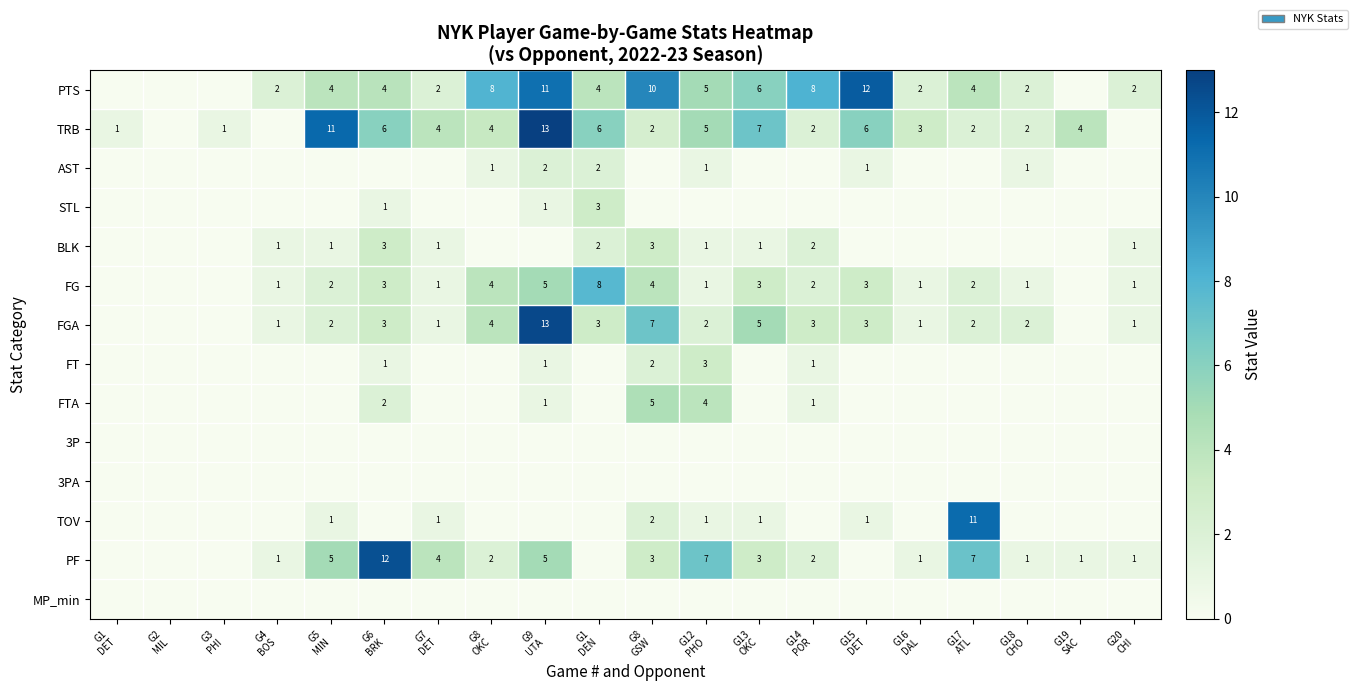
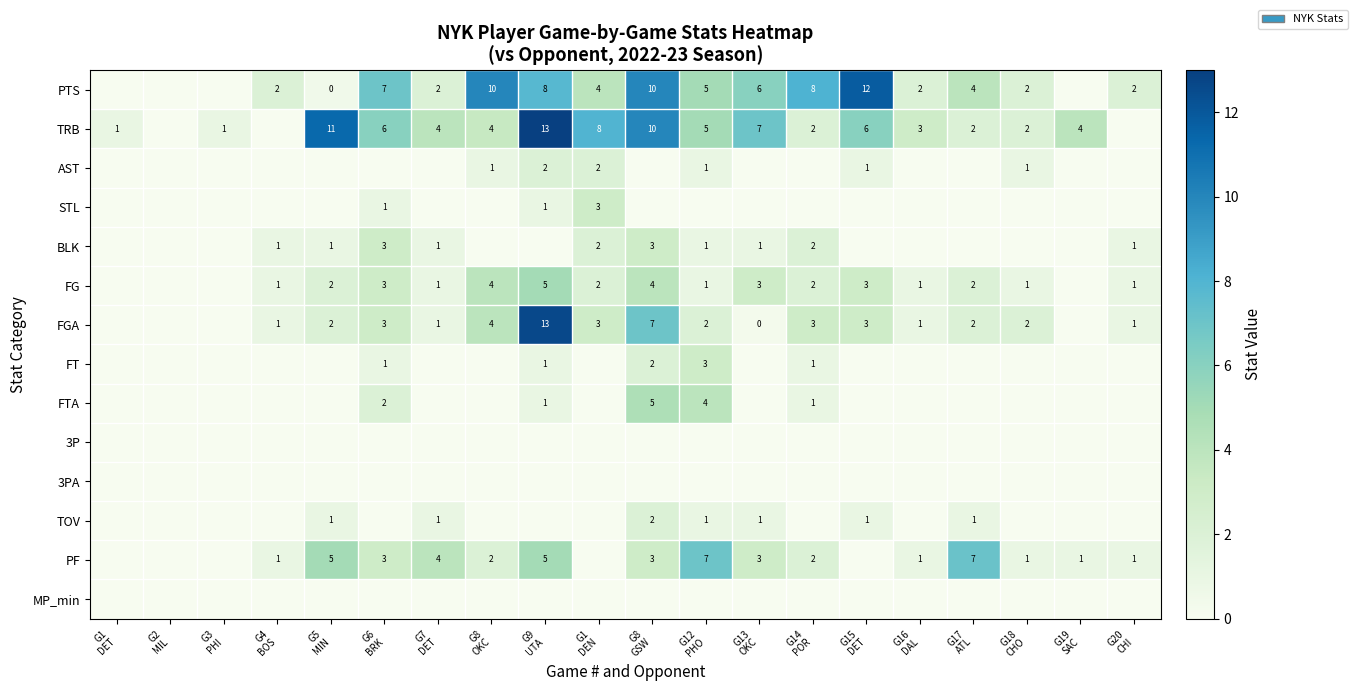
  {
    "PTS": {
      "G4 BOS": 2,
-     "G5 MIN": 4,
-     "G6 BRK": 4,
+     "G5 MIN": 0,
+     "G6 BRK": 7,
      "G7 DET": 2,
-     "G8 OKC": 8,
-     "G9 UTA": 11,
+     "G8 OKC": 10,
+     "G9 UTA": 8,
      "G1 DEN": 4,
      "G8 GSW": 10,
      "G12 PHO": 5,
      "G13 OKC": 6,
      "G14 POR": 8,
      "G15 DET": 12,
      "G16 DAL": 2,
      "G17 ATL": 4,
      "G18 CHO": 2,
      "G20 CHI": 2
    },
    "TRB": {
      "G1 DET": 1,
      "G3 PHI": 1,
      "G5 MIN": 11,
      "G6 BRK": 6,
      "G7 DET": 4,
      "G8 OKC": 4,
      "G9 UTA": 13,
-     "G1 DEN": 6,
-     "G8 GSW": 2,
+     "G1 DEN": 8,
+     "G8 GSW": 10,
      "G12 PHO": 5,
      "G13 OKC": 7,
      "G14 POR": 2,
      "G15 DET": 6,
      "G16 DAL": 3,
      "G17 ATL": 2,
      "G18 CHO": 2,
      "G19 SAC": 4
    },
    "AST": {
      "G8 OKC": 1,
      "G9 UTA": 2,
      "G1 DEN": 2,
      "G12 PHO": 1,
      "G15 DET": 1,
      "G18 CHO": 1
    },
    "STL": {
      "G6 BRK": 1,
      "G9 UTA": 1,
      "G1 DEN": 3
    },
    "BLK": {
      "G4 BOS": 1,
      "G5 MIN": 1,
      "G6 BRK": 3,
      "G7 DET": 1,
      "G1 DEN": 2,
      "G8 GSW": 3,
      "G12 PHO": 1,
      "G13 OKC": 1,
      "G14 POR": 2,
      "G20 CHI": 1
    },
    "FG": {
      "G4 BOS": 1,
      "G5 MIN": 2,
      "G6 BRK": 3,
      "G7 DET": 1,
      "G8 OKC": 4,
      "G9 UTA": 5,
-     "G1 DEN": 8,
+     "G1 DEN": 2,
      "G8 GSW": 4,
      "G12 PHO": 1,
      "G13 OKC": 3,
      "G14 POR": 2,
      "G15 DET": 3,
      "G16 DAL": 1,
      "G17 ATL": 2,
      "G18 CHO": 1,
      "G20 CHI": 1
    },
    "FGA": {
      "G4 BOS": 1,
      "G5 MIN": 2,
      "G6 BRK": 3,
      "G7 DET": 1,
      "G8 OKC": 4,
      "G9 UTA": 13,
      "G1 DEN": 3,
      "G8 GSW": 7,
      "G12 PHO": 2,
-     "G13 OKC": 5,
+     "G13 OKC": 0,
      "G14 POR": 3,
      "G15 DET": 3,
      "G16 DAL": 1,
      "G17 ATL": 2,
      "G18 CHO": 2,
      "G20 CHI": 1
    },
    "FT": {
      "G6 BRK": 1,
      "G9 UTA": 1,
      "G8 GSW": 2,
      "G12 PHO": 3,
      "G14 POR": 1
    },
    "FTA": {
      "G6 BRK": 2,
      "G9 UTA": 1,
      "G8 GSW": 5,
      "G12 PHO": 4,
      "G14 POR": 1
    },
    "TOV": {
      "G5 MIN": 1,
      "G7 DET": 1,
      "G8 GSW": 2,
      "G12 PHO": 1,
      "G13 OKC": 1,
      "G15 DET": 1,
-     "G17 ATL": 11
+     "G17 ATL": 1
    },
    "PF": {
      "G4 BOS": 1,
      "G5 MIN": 5,
-     "G6 BRK": 12,
+     "G6 BRK": 3,
      "G7 DET": 4,
      "G8 OKC": 2,
      "G9 UTA": 5,
      "G8 GSW": 3,
      "G12 PHO": 7,
      "G13 OKC": 3,
      "G14 POR": 2,
      "G16 DAL": 1,
      "G17 ATL": 7,
      "G18 CHO": 1,
      "G19 SAC": 1,
      "G20 CHI": 1
    }
  }
